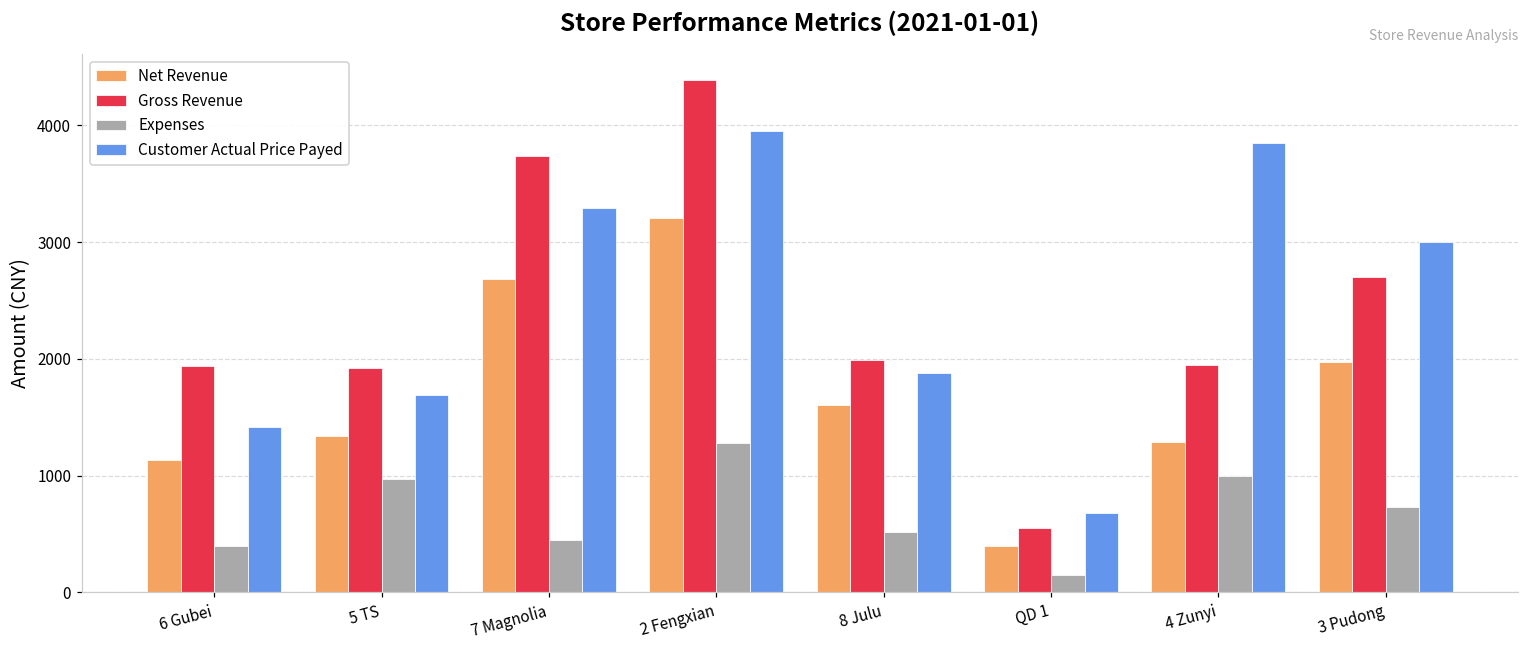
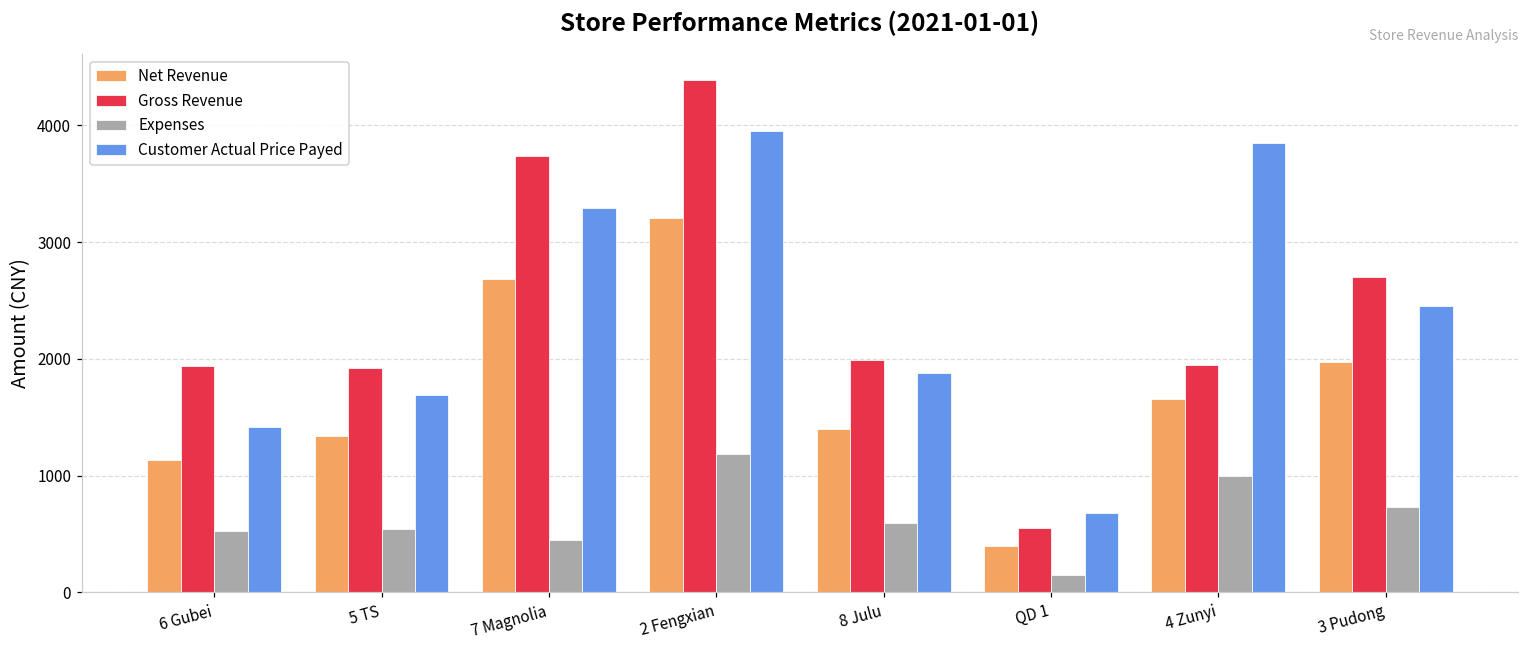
  {
    "Net Revenue": {
      "6 Gubei": 1130,
      "5 TS": 1340,
      "7 Magnolia": 2690,
      "2 Fengxian": 3210,
-     "8 Julu": 1610,
+     "8 Julu": 1400,
      "QD 1": 400,
-     "4 Zunyi": 1290,
+     "4 Zunyi": 1650,
      "3 Pudong": 1970
    },
    "Gross Revenue": {
      "6 Gubei": 1940,
      "5 TS": 1920,
      "7 Magnolia": 3740,
      "2 Fengxian": 4390,
      "8 Julu": 1990,
      "QD 1": 550,
      "4 Zunyi": 1950,
      "3 Pudong": 2700
    },
    "Expenses": {
-     "6 Gubei": 400,
-     "5 TS": 980,
+     "6 Gubei": 530,
+     "5 TS": 540,
      "7 Magnolia": 450,
-     "2 Fengxian": 1280,
-     "8 Julu": 520,
+     "2 Fengxian": 1180,
+     "8 Julu": 590,
      "QD 1": 150,
      "4 Zunyi": 1000,
      "3 Pudong": 730
    },
    "Customer Actual Price Payed": {
      "6 Gubei": 1420,
      "5 TS": 1690,
      "7 Magnolia": 3300,
      "2 Fengxian": 3960,
      "8 Julu": 1880,
      "QD 1": 680,
      "4 Zunyi": 3850,
-     "3 Pudong": 3010
+     "3 Pudong": 2450
    }
  }
